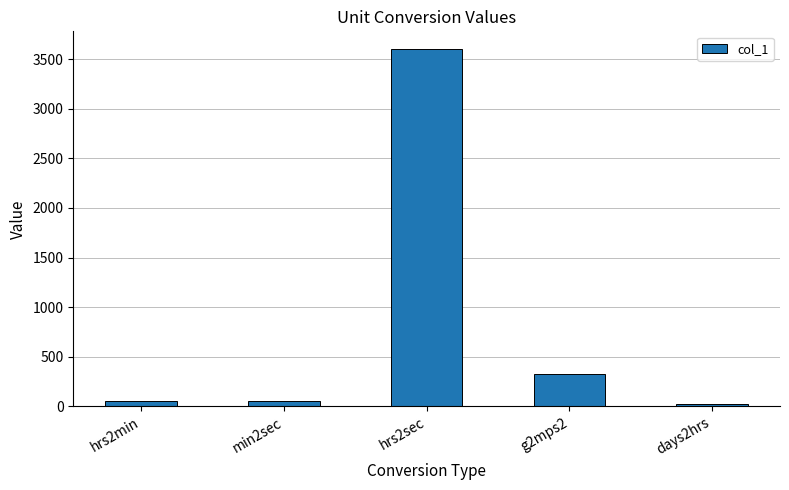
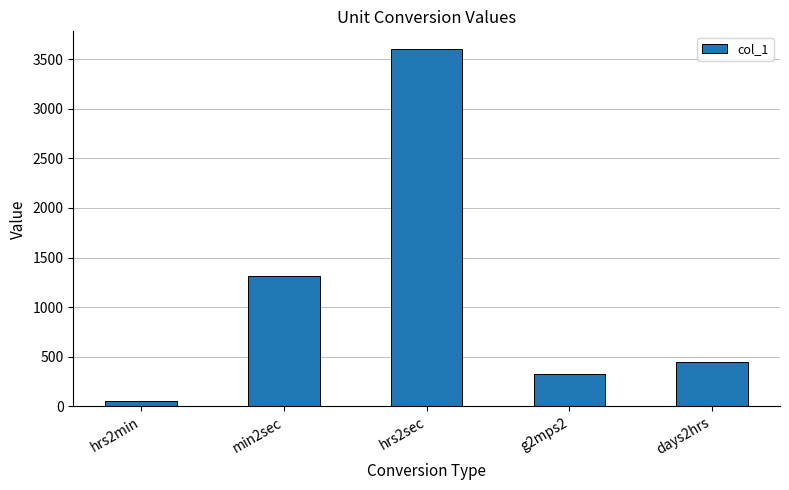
  {
    "hrs2min": 100,
-   "min2sec": 100,
+   "min2sec": 1300,
    "hrs2sec": 3600,
    "g2mps2": 300,
-   "days2hrs": 0
+   "days2hrs": 500
  }
